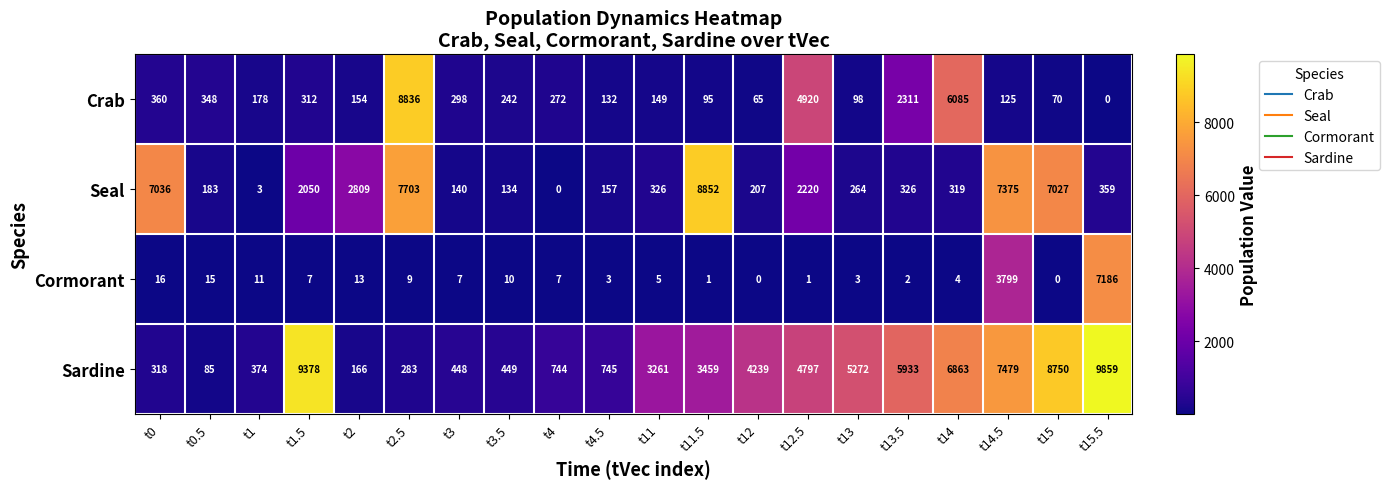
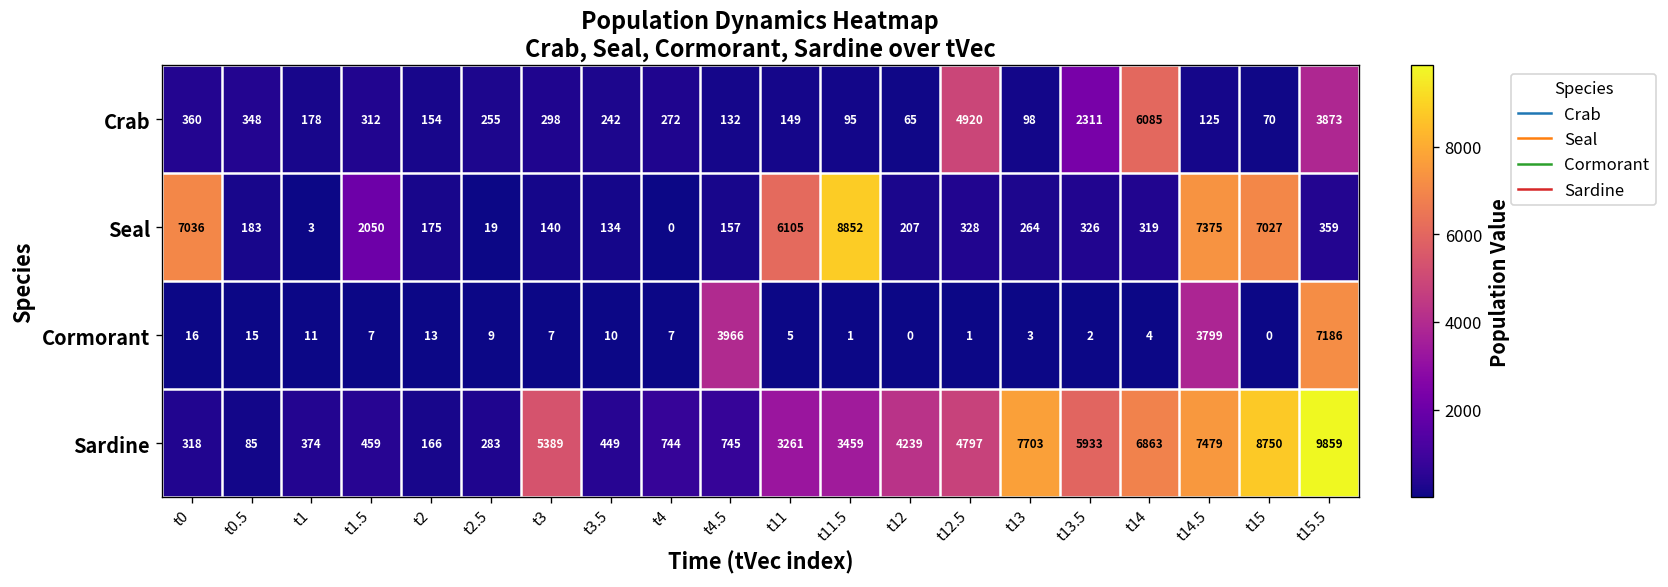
  {
    "Crab": {
      "t0": 360,
      "t0.5": 348,
      "t1": 178,
      "t1.5": 312,
      "t2": 154,
-     "t2.5": 8836,
+     "t2.5": 255,
      "t3": 298,
      "t3.5": 242,
      "t4": 272,
      "t4.5": 132,
      "t11": 149,
      "t11.5": 95,
      "t12": 65,
      "t12.5": 4920,
      "t13": 98,
      "t13.5": 2311,
      "t14": 6085,
      "t14.5": 125,
      "t15": 70,
-     "t15.5": 0
+     "t15.5": 3873
    },
    "Seal": {
      "t0": 7036,
      "t0.5": 183,
      "t1": 3,
      "t1.5": 2050,
-     "t2": 2809,
-     "t2.5": 7703,
+     "t2": 175,
+     "t2.5": 19,
      "t3": 140,
      "t3.5": 134,
      "t4": 0,
      "t4.5": 157,
-     "t11": 326,
+     "t11": 6105,
      "t11.5": 8852,
      "t12": 207,
-     "t12.5": 2220,
+     "t12.5": 328,
      "t13": 264,
      "t13.5": 326,
      "t14": 319,
      "t14.5": 7375,
      "t15": 7027,
      "t15.5": 359
    },
    "Cormorant": {
      "t0": 16,
      "t0.5": 15,
      "t1": 11,
      "t1.5": 7,
      "t2": 13,
      "t2.5": 9,
      "t3": 7,
      "t3.5": 10,
      "t4": 7,
-     "t4.5": 3,
+     "t4.5": 3966,
      "t11": 5,
      "t11.5": 1,
      "t12": 0,
      "t12.5": 1,
      "t13": 3,
      "t13.5": 2,
      "t14": 4,
      "t14.5": 3799,
      "t15": 0,
      "t15.5": 7186
    },
    "Sardine": {
      "t0": 318,
      "t0.5": 85,
      "t1": 374,
-     "t1.5": 9378,
+     "t1.5": 459,
      "t2": 166,
      "t2.5": 283,
-     "t3": 448,
+     "t3": 5389,
      "t3.5": 449,
      "t4": 744,
      "t4.5": 745,
      "t11": 3261,
      "t11.5": 3459,
      "t12": 4239,
      "t12.5": 4797,
-     "t13": 5272,
+     "t13": 7703,
      "t13.5": 5933,
      "t14": 6863,
      "t14.5": 7479,
      "t15": 8750,
      "t15.5": 9859
    }
  }
